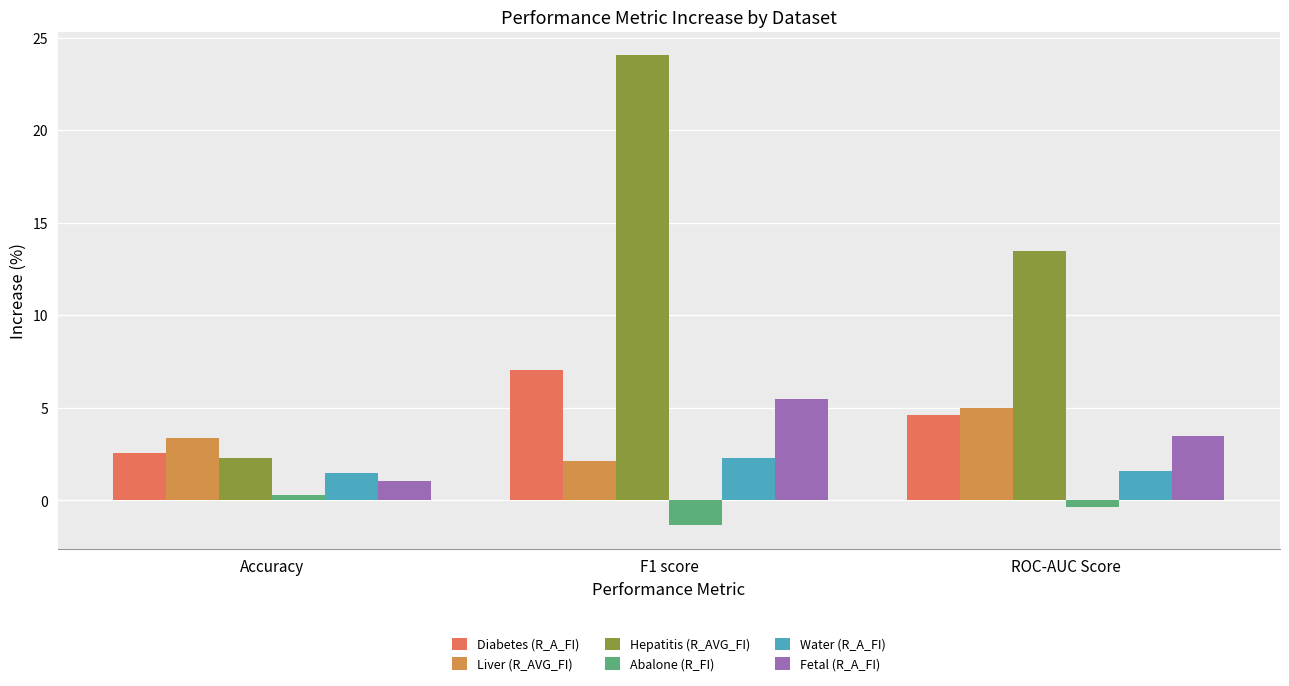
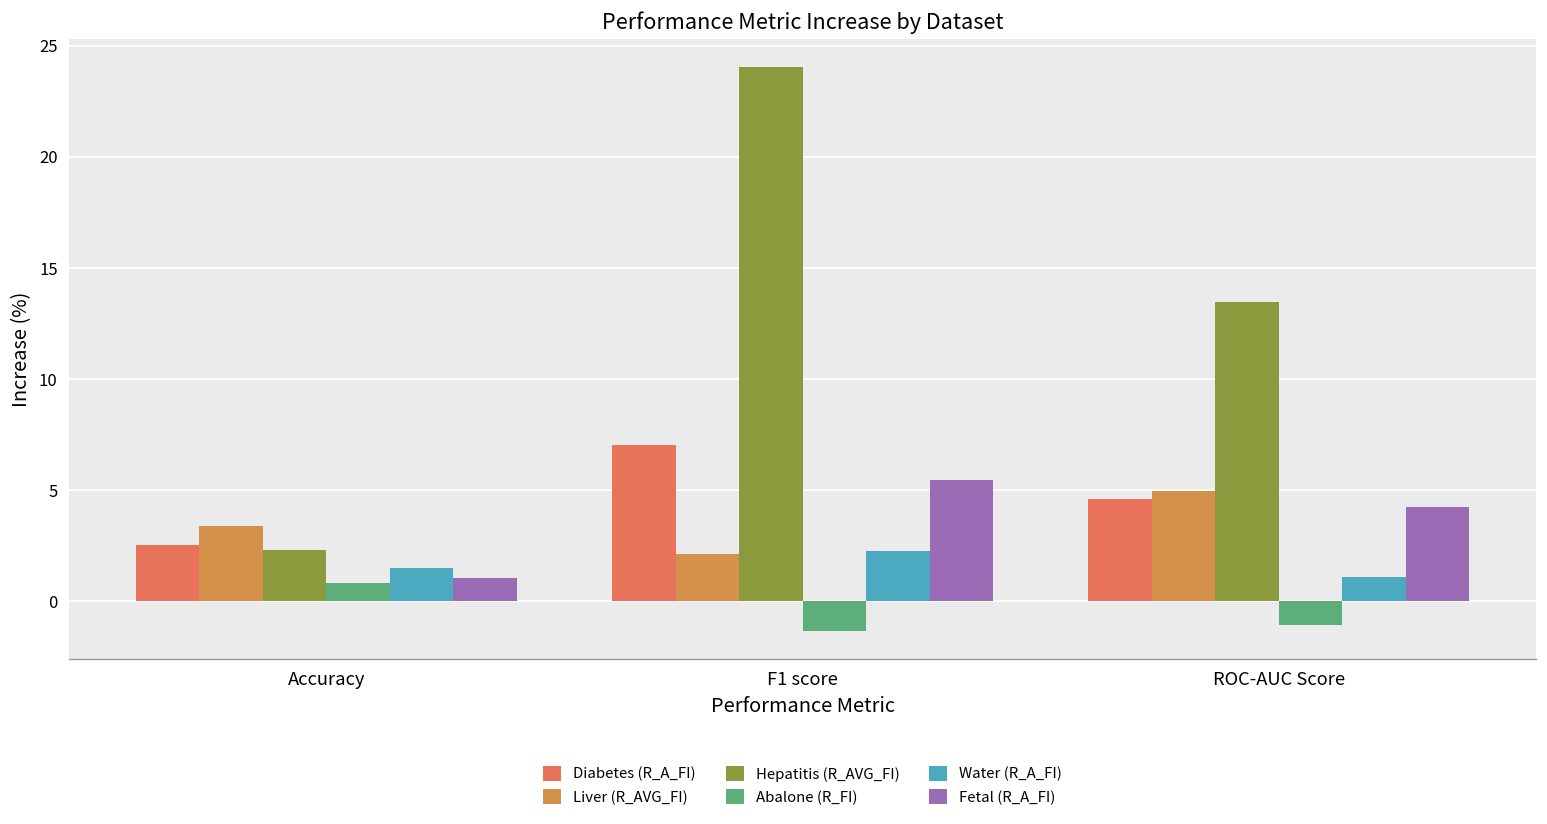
  {
    "Hepatitis (R_AVG_FI)": {
      "Accuracy": 2.3,
      "F1 score": 24.1,
      "ROC-AUC Score": 13.5
    },
    "Abalone (R_FI)": {
-     "Accuracy": 0.3,
+     "Accuracy": 0.8,
      "F1 score": -1.3,
-     "ROC-AUC Score": -0.4
+     "ROC-AUC Score": -1.1
    },
    "Water (R_A_FI)": {
      "Accuracy": 1.5,
      "F1 score": 2.3,
-     "ROC-AUC Score": 1.6
+     "ROC-AUC Score": 1.1
    },
    "Fetal (R_A_FI)": {
      "Accuracy": 1.1,
      "F1 score": 5.5,
-     "ROC-AUC Score": 3.5
+     "ROC-AUC Score": 4.2
    }
  }
